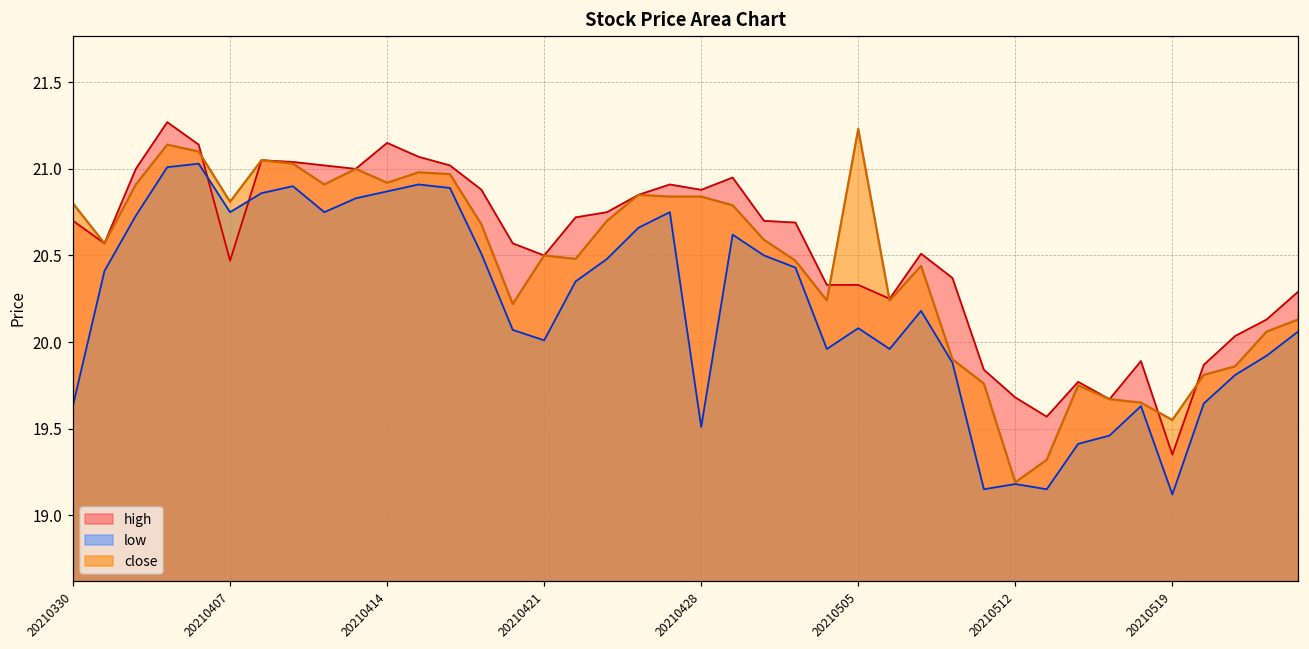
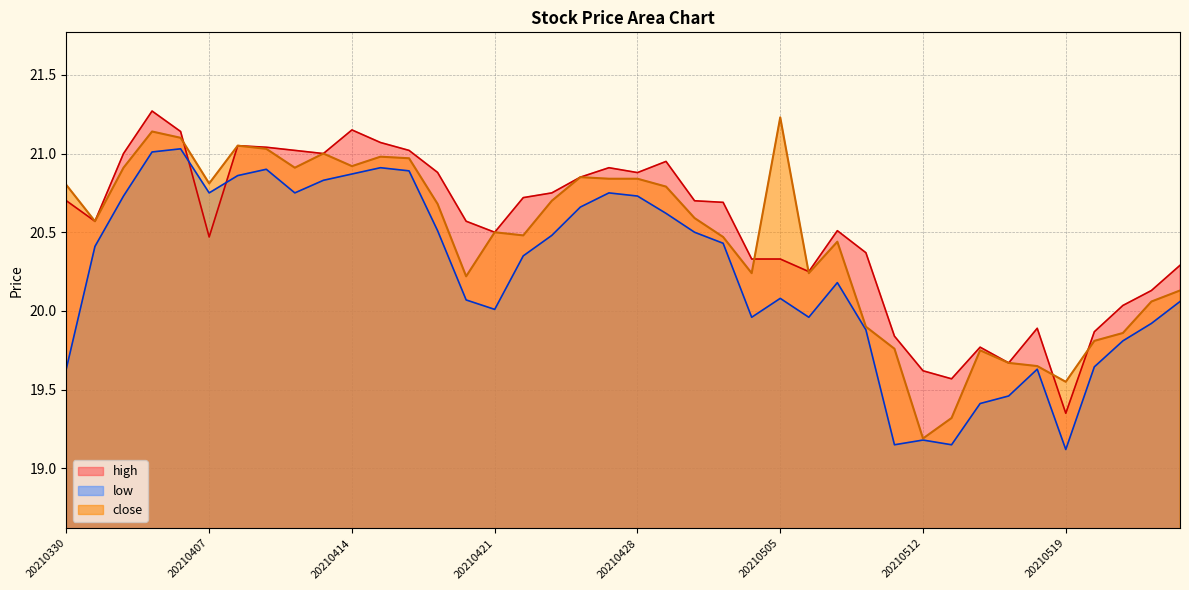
  {
    "high": {
      "20210330": 20.70,
      "20210407": 20.47,
      "20210414": 21.15,
      "20210428": 20.88,
      "20210505": 20.33,
-     "20210512": 19.68,
+     "20210512": 19.62,
      "20210519": 19.35
    },
    "low": {
      "20210330": 19.64,
      "20210407": 20.75,
      "20210414": 20.87,
      "20210421": 20.01,
-     "20210428": 19.51,
+     "20210428": 20.73,
      "20210505": 20.08,
      "20210519": 19.12
    },
    "close": {
      "20210330": 20.80,
      "20210407": 20.81,
      "20210414": 20.92,
      "20210428": 20.84,
      "20210505": 21.23,
      "20210519": 19.55
    }
  }
